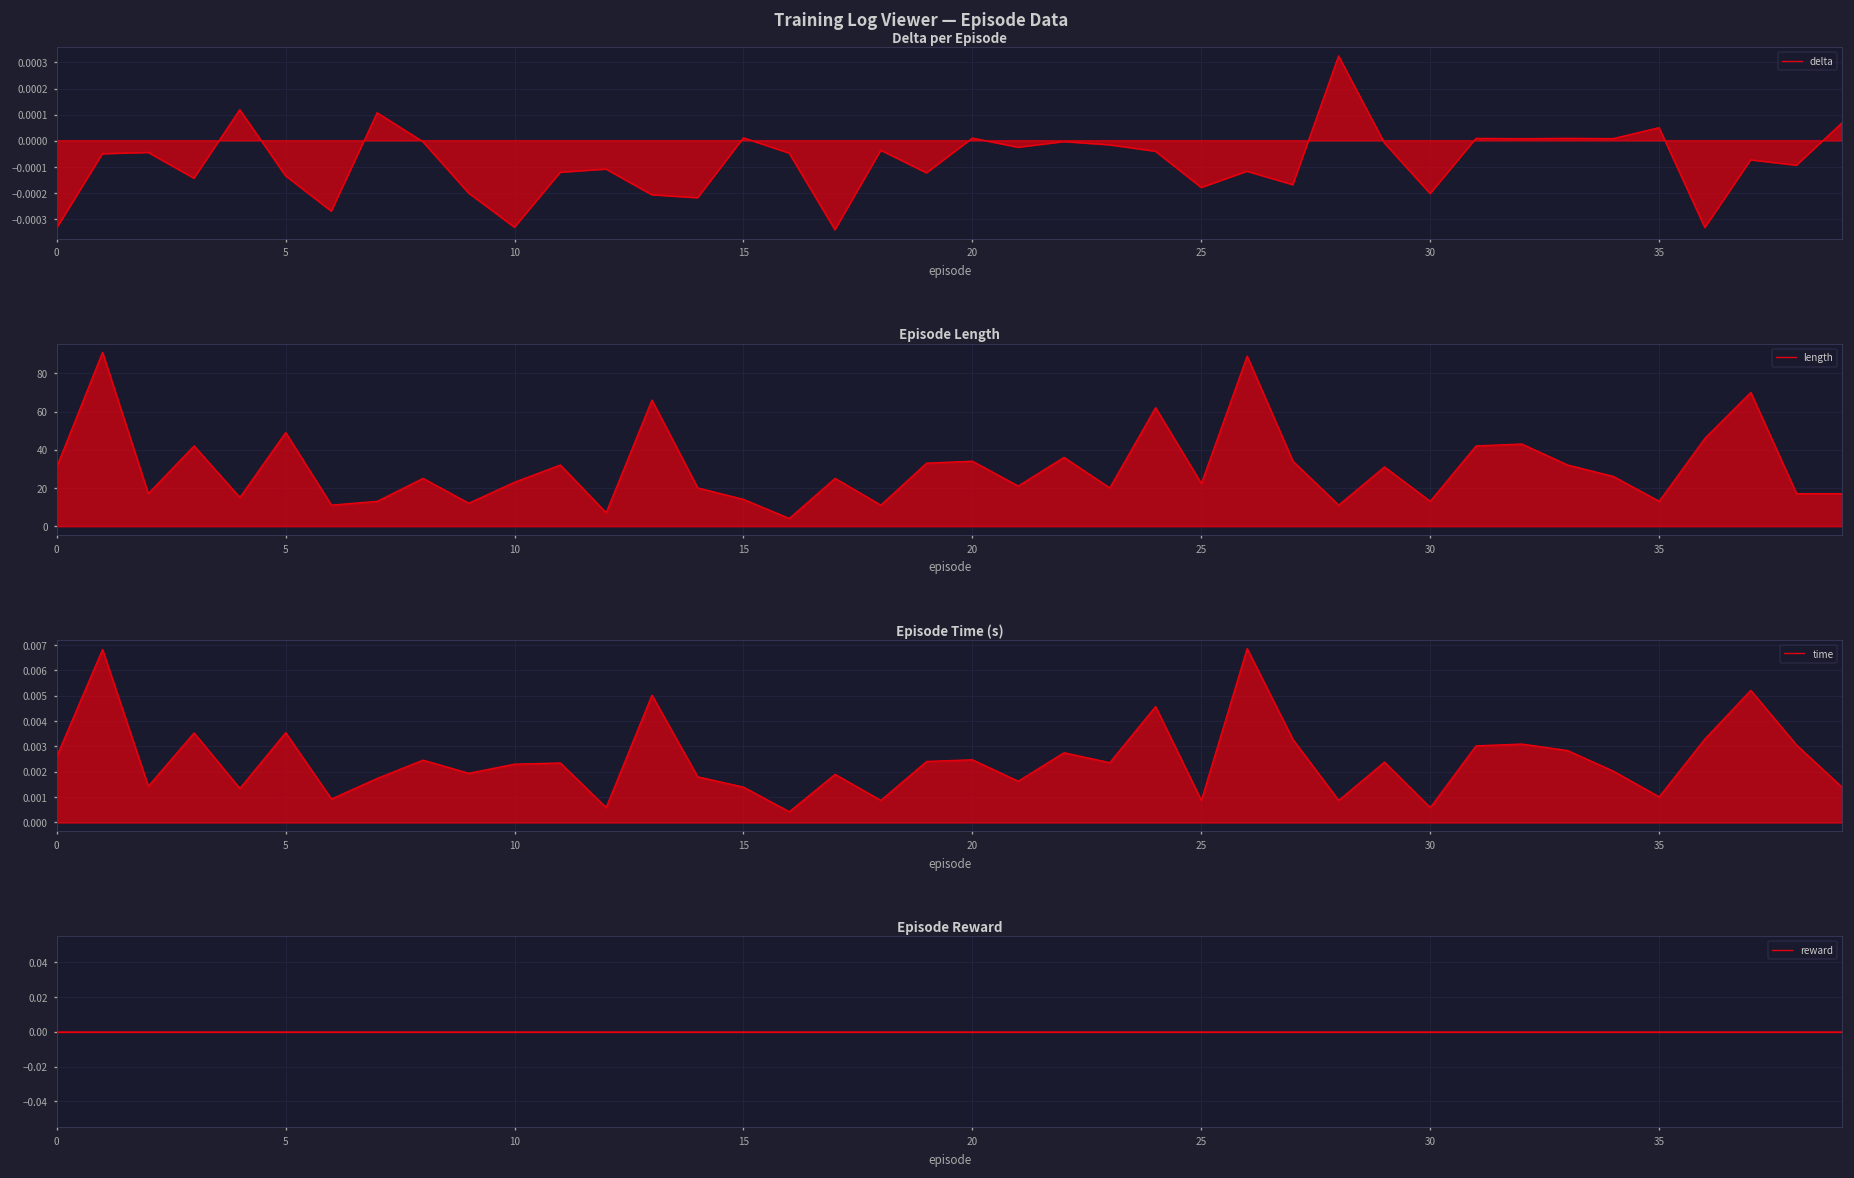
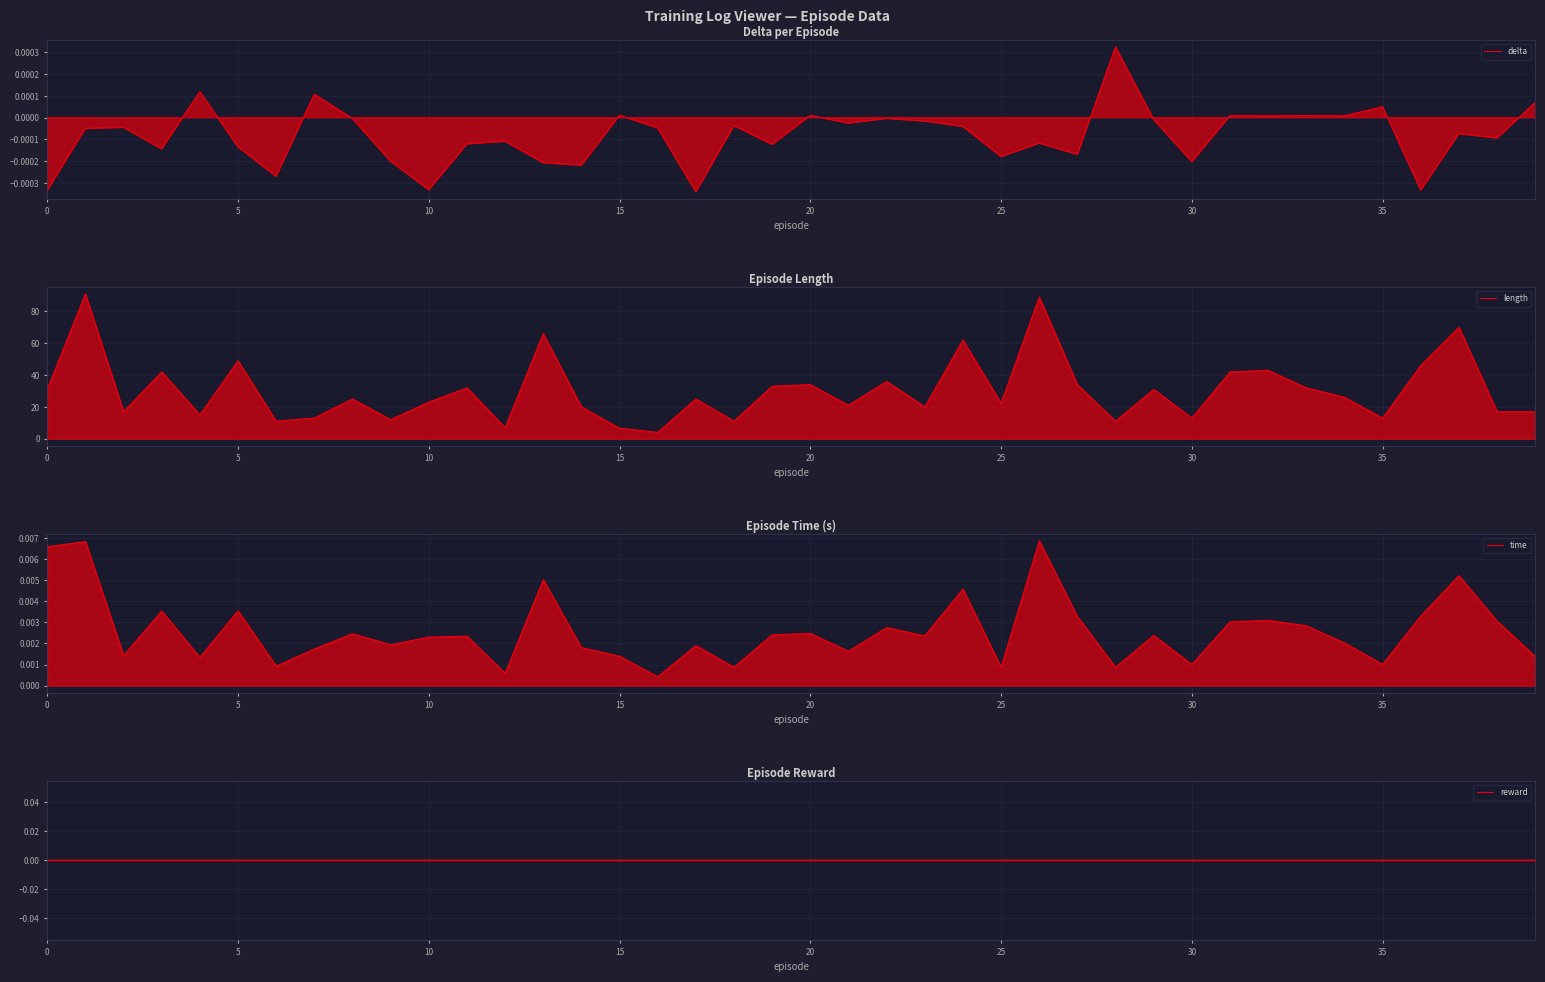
  {
    "Delta per Episode": {
      "0": -0.00034,
      "5": -0.00013,
      "10": -0.00033,
      "15": 0.00001,
      "20": 0.00001,
      "25": -0.00018,
      "30": -0.00020,
      "35": 0.00005
    },
    "Episode Length": {
      "0": 31,
      "5": 49,
      "10": 23,
-     "15": 14,
+     "15": 7,
      "20": 34,
      "25": 22,
      "30": 13,
      "35": 13
    },
    "Episode Time (s)": {
-     "0": 0.0026,
+     "0": 0.0066,
      "5": 0.0035,
      "10": 0.0023,
      "15": 0.0014,
      "20": 0.0025,
      "25": 0.0009,
-     "30": 0.0006,
+     "30": 0.0010,
      "35": 0.0010
    },
    "Episode Reward": {
      "0": 0.000,
      "5": 0.000,
      "10": 0.000,
      "15": 0.000,
      "20": 0.000,
      "25": 0.000,
      "30": 0.000,
      "35": 0.000
    }
  }
